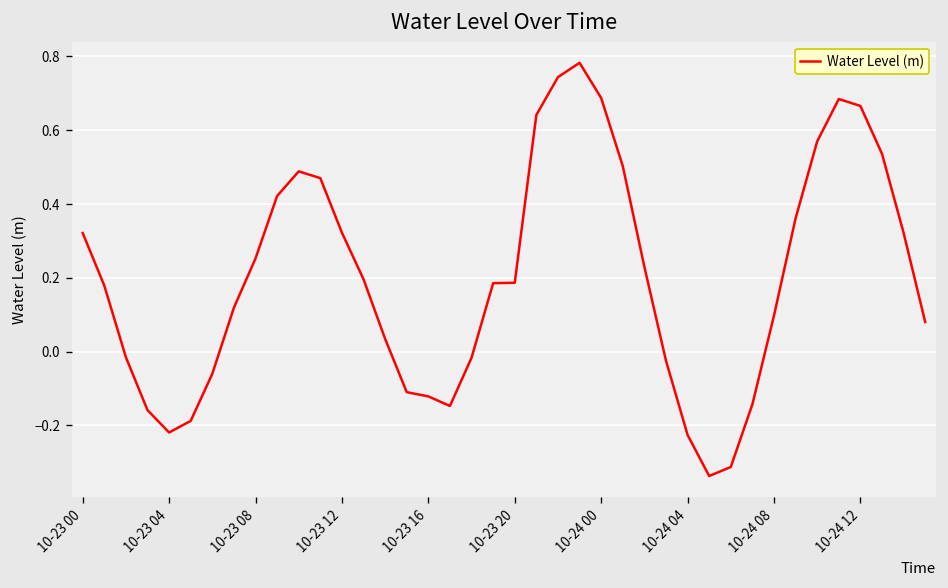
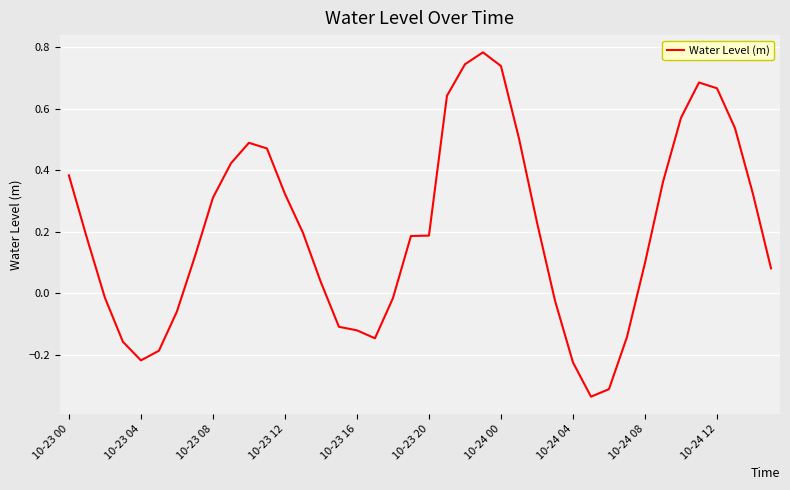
  {
-   "10-23 00": 0.32,
+   "10-23 00": 0.38,
    "10-23 04": -0.22,
-   "10-23 08": 0.25,
+   "10-23 08": 0.31,
    "10-23 12": 0.32,
    "10-23 16": -0.12,
    "10-23 20": 0.19,
-   "10-24 00": 0.69,
+   "10-24 00": 0.74,
    "10-24 04": -0.23,
    "10-24 08": 0.10,
    "10-24 12": 0.67
  }
